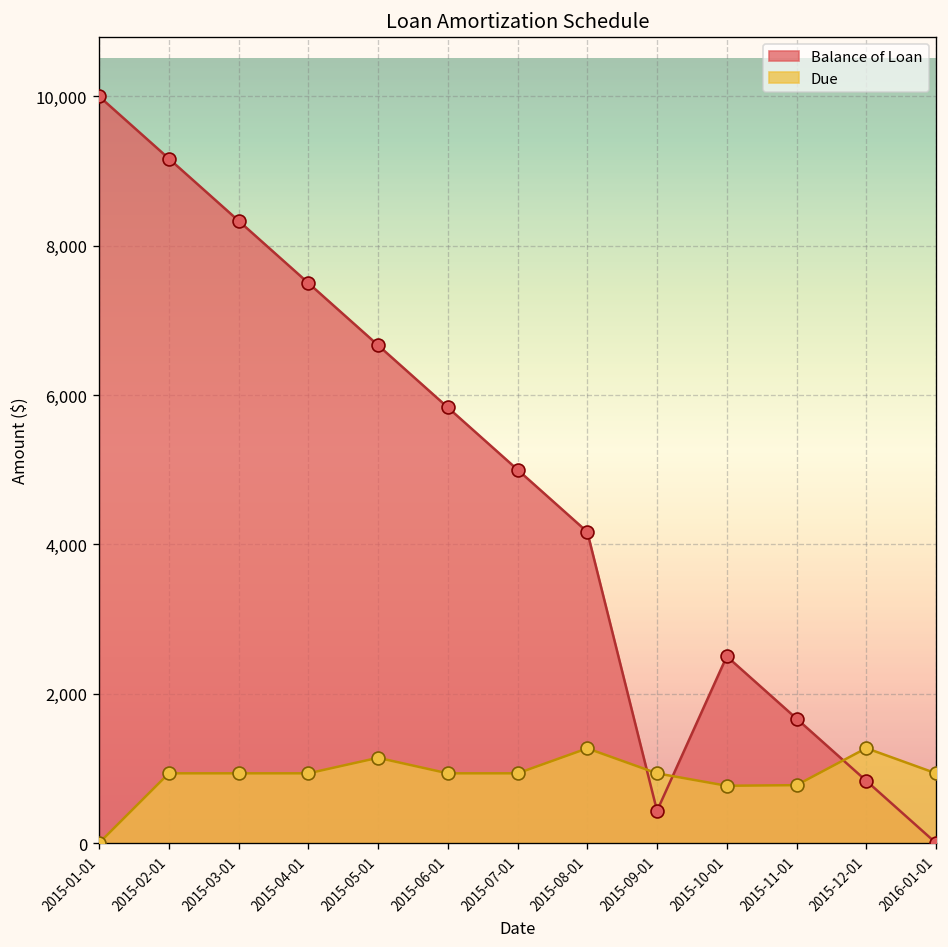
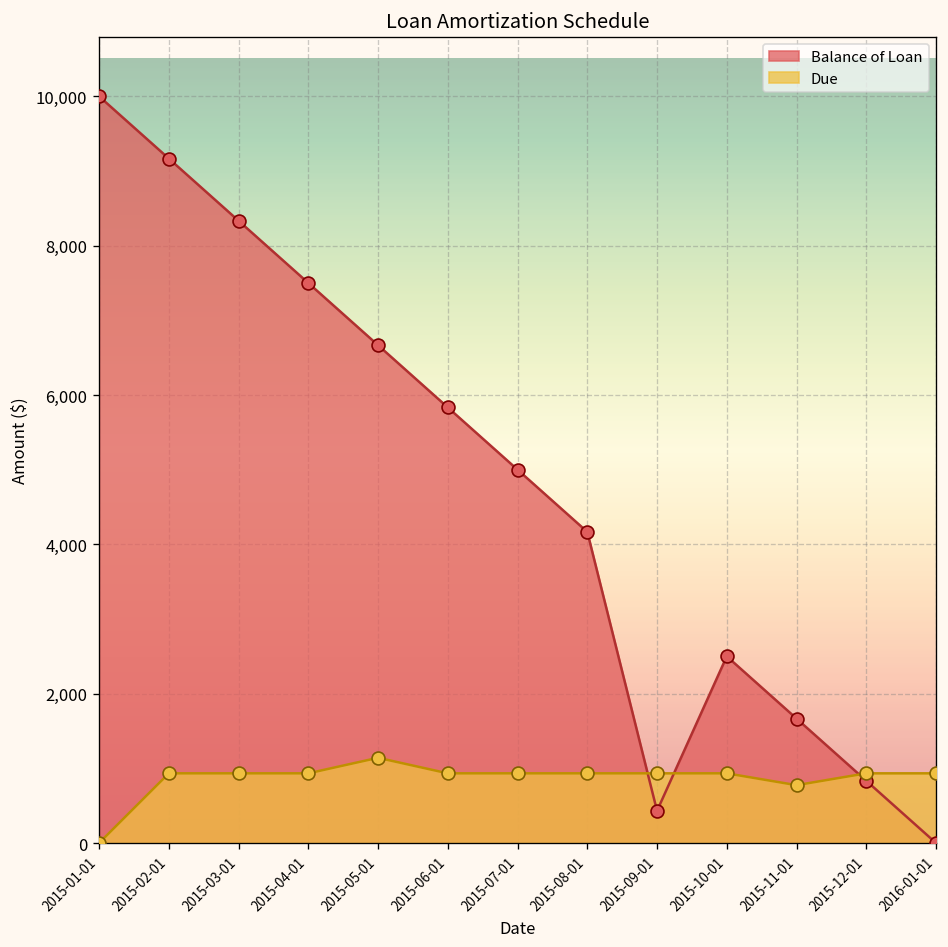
  {
    "Balance of Loan": {
      "2015-01-01": "10,000",
      "2015-02-01": "9,200",
      "2015-03-01": "8,300",
      "2015-04-01": "7,500",
      "2015-05-01": "6,700",
      "2015-06-01": "5,800",
      "2015-07-01": "5,000",
      "2015-08-01": "4,200",
      "2015-09-01": "400",
      "2015-10-01": "2,500",
      "2015-11-01": "1,700",
      "2015-12-01": "800",
      "2016-01-01": "0"
    },
    "Due": {
      "2015-01-01": "0",
      "2015-02-01": "900",
      "2015-03-01": "900",
      "2015-04-01": "900",
      "2015-05-01": "1,100",
      "2015-06-01": "900",
      "2015-07-01": "900",
-     "2015-08-01": "1,300",
+     "2015-08-01": "900",
      "2015-09-01": "900",
-     "2015-10-01": "800",
+     "2015-10-01": "900",
      "2015-11-01": "800",
-     "2015-12-01": "1,300",
+     "2015-12-01": "900",
      "2016-01-01": "900"
    }
  }
